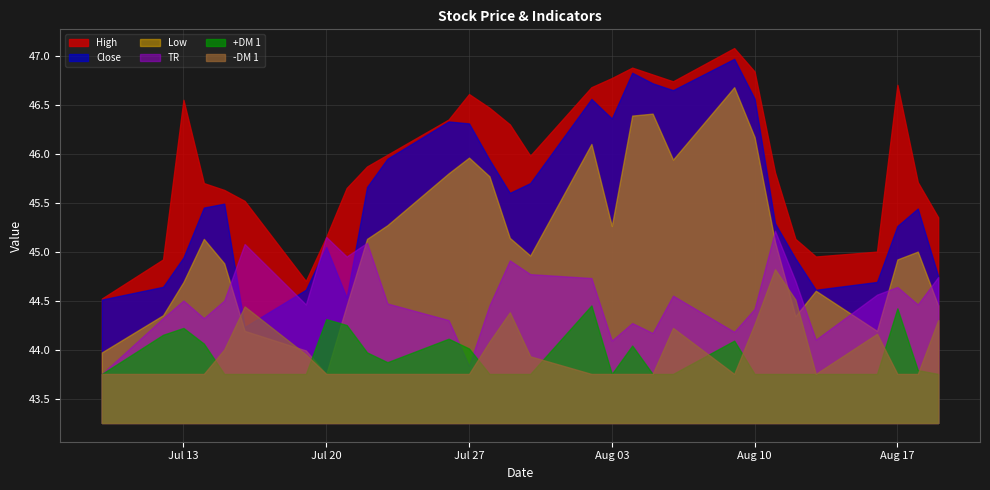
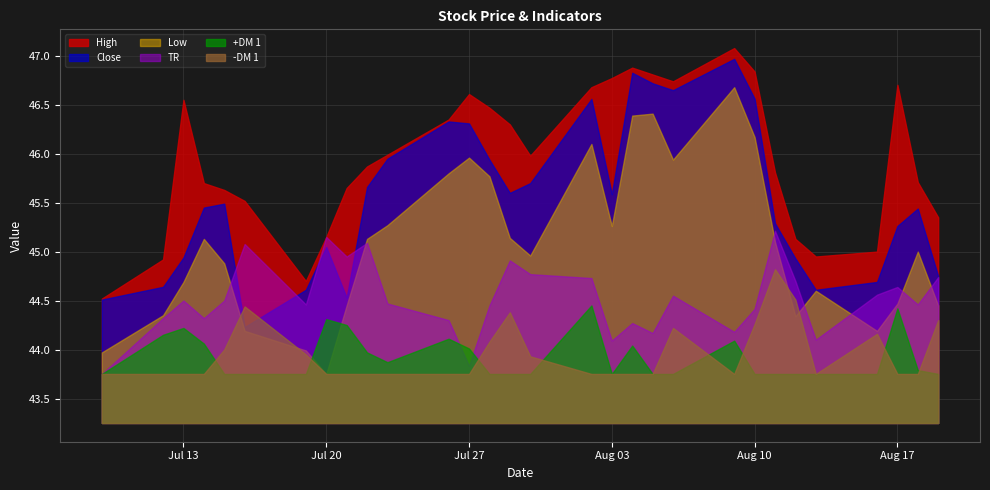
  {
    "High": {
      "Jul 13": 46.6,
      "Jul 27": 46.6,
      "Aug 03": 46.8,
      "Aug 10": 46.8,
      "Aug 17": 46.7
    },
    "Close": {
      "Jul 13": 44.9,
      "Jul 20": 45.1,
      "Jul 27": 46.3,
-     "Aug 03": 46.4,
+     "Aug 03": 45.6,
      "Aug 10": 46.6,
      "Aug 17": 45.3
    },
    "Low": {
      "Jul 13": 44.7,
      "Jul 27": 46.0,
      "Aug 03": 45.3,
      "Aug 10": 46.2,
-     "Aug 17": 44.9
+     "Aug 17": 44.5
    },
    "TR": {
      "Jul 13": 44.5,
      "Jul 27": 43.8,
      "Aug 03": 44.1,
      "Aug 10": 44.4,
      "Aug 17": 44.6
    },
    "+DM 1": {
      "Jul 13": 44.2,
      "Jul 20": 44.3,
      "Jul 27": 44.0,
      "Aug 10": 43.8,
      "Aug 17": 44.4
    },
    "-DM 1": {
      "Jul 13": 43.8,
      "Jul 27": 43.8,
      "Aug 10": 44.3,
      "Aug 17": 43.8
    }
  }
